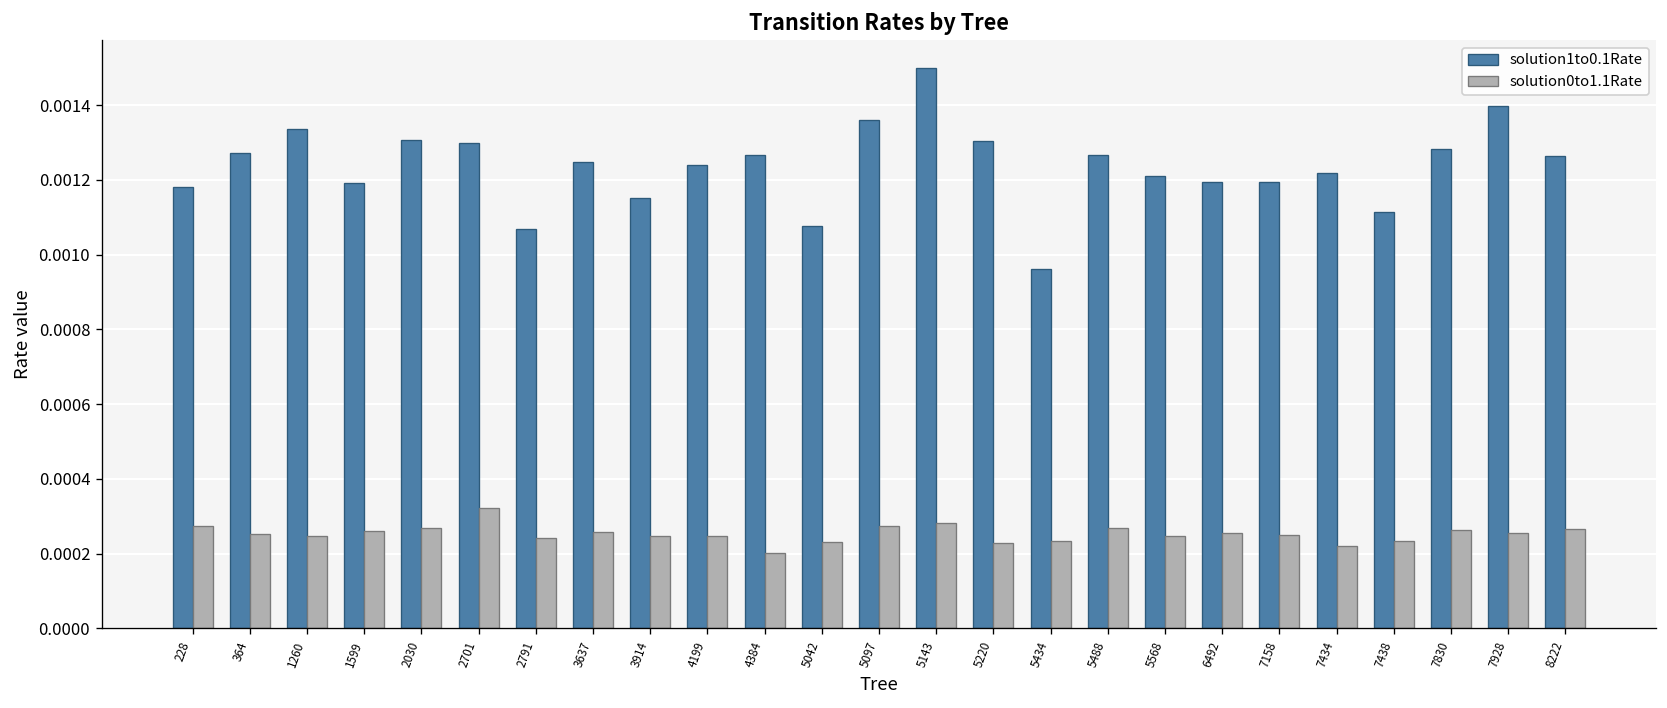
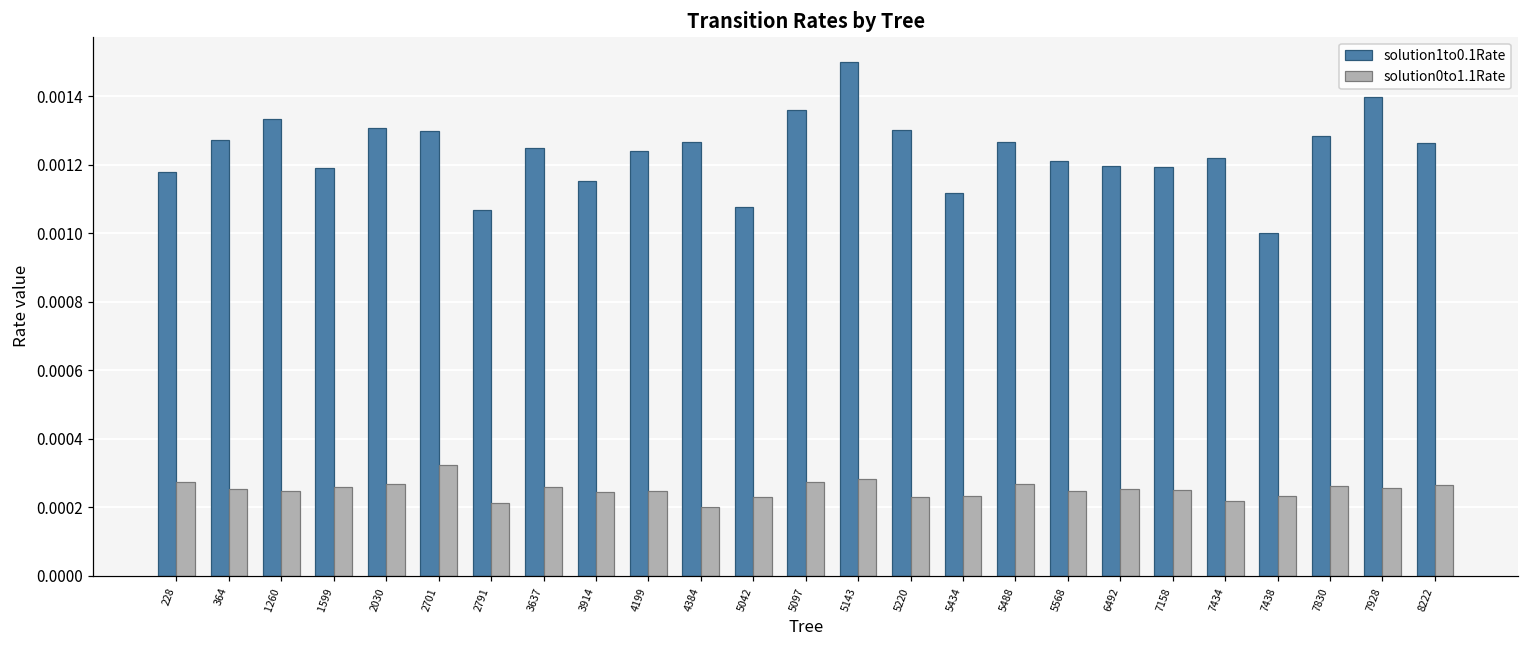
  {
    "solution1to0.1Rate": {
      "228": 0.00118,
      "364": 0.00127,
      "1260": 0.00133,
      "1599": 0.00119,
      "2030": 0.00131,
      "2701": 0.00130,
      "2791": 0.00107,
      "3637": 0.00125,
      "3914": 0.00115,
      "4199": 0.00124,
      "4384": 0.00127,
      "5042": 0.00108,
      "5097": 0.00136,
      "5143": 0.00150,
      "5220": 0.00130,
-     "5434": 0.00096,
+     "5434": 0.00112,
      "5488": 0.00127,
      "5568": 0.00121,
      "6492": 0.00120,
      "7158": 0.00119,
      "7434": 0.00122,
-     "7438": 0.00111,
+     "7438": 0.00100,
      "7830": 0.00128,
      "7928": 0.00140,
      "8222": 0.00126
    },
    "solution0to1.1Rate": {
      "228": 0.00027,
      "364": 0.00025,
      "1260": 0.00025,
      "1599": 0.00026,
      "2030": 0.00027,
      "2701": 0.00032,
-     "2791": 0.00024,
+     "2791": 0.00021,
      "3637": 0.00026,
      "3914": 0.00025,
      "4199": 0.00025,
      "4384": 0.00020,
      "5042": 0.00023,
      "5097": 0.00027,
      "5143": 0.00028,
      "5220": 0.00023,
      "5434": 0.00023,
      "5488": 0.00027,
      "5568": 0.00025,
      "6492": 0.00025,
      "7158": 0.00025,
      "7434": 0.00022,
      "7438": 0.00023,
      "7830": 0.00026,
      "7928": 0.00026,
      "8222": 0.00027
    }
  }
